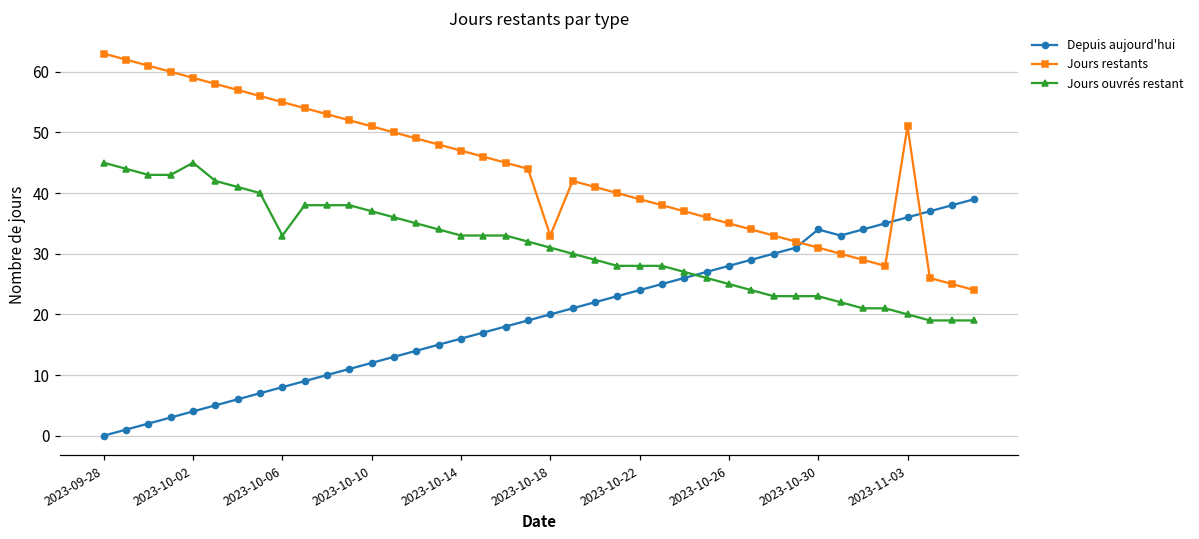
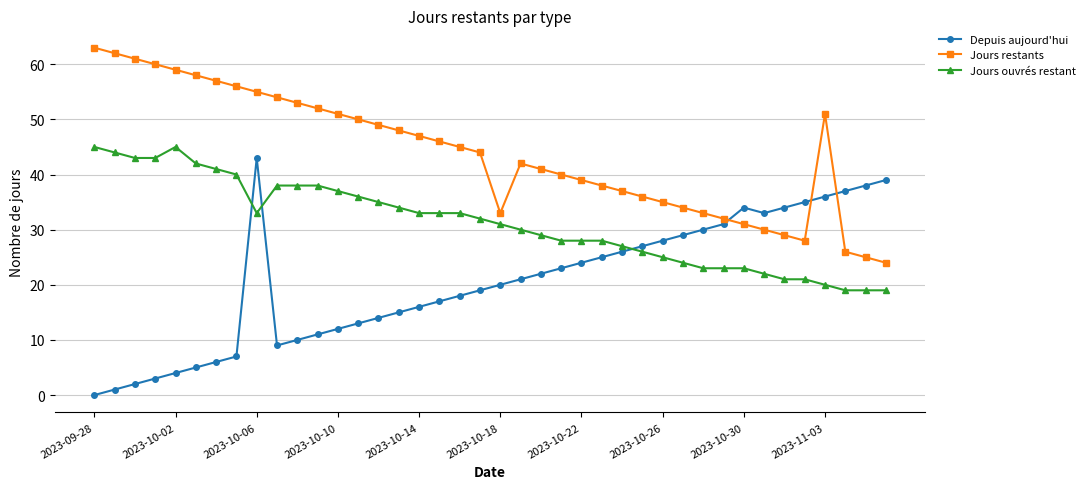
  {
    "Depuis aujourd'hui": {
      "2023-09-28": 0,
      "2023-10-02": 4,
-     "2023-10-06": 8,
+     "2023-10-06": 43,
      "2023-10-10": 12,
      "2023-10-14": 16,
      "2023-10-18": 20,
      "2023-10-22": 24,
      "2023-10-26": 28,
      "2023-10-30": 34,
      "2023-11-03": 36
    },
    "Jours restants": {
      "2023-09-28": 63,
      "2023-10-02": 59,
      "2023-10-06": 55,
      "2023-10-10": 51,
      "2023-10-14": 47,
      "2023-10-18": 33,
      "2023-10-22": 39,
      "2023-10-26": 35,
      "2023-10-30": 31,
      "2023-11-03": 51
    },
    "Jours ouvrés restant": {
      "2023-09-28": 45,
      "2023-10-02": 45,
      "2023-10-06": 33,
      "2023-10-10": 37,
      "2023-10-14": 33,
      "2023-10-18": 31,
      "2023-10-22": 28,
      "2023-10-26": 25,
      "2023-10-30": 23,
      "2023-11-03": 20
    }
  }
